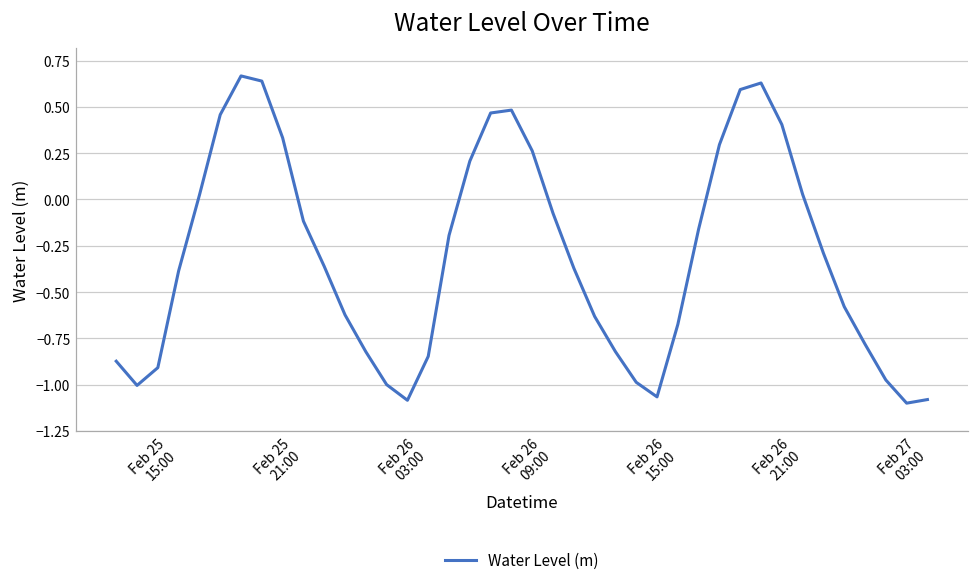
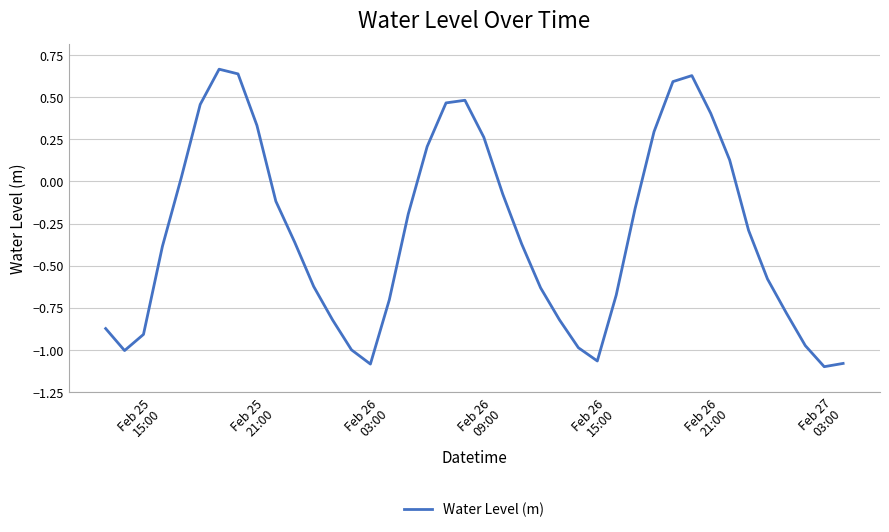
  {
    "Feb 25 15:00": -0.39,
    "Feb 25 21:00": -0.12,
-   "Feb 26 03:00": -0.85,
+   "Feb 26 03:00": -0.70,
    "Feb 26 09:00": -0.07,
    "Feb 26 15:00": -0.67,
-   "Feb 26 21:00": 0.03,
+   "Feb 26 21:00": 0.13,
    "Feb 27 03:00": -1.08
  }
